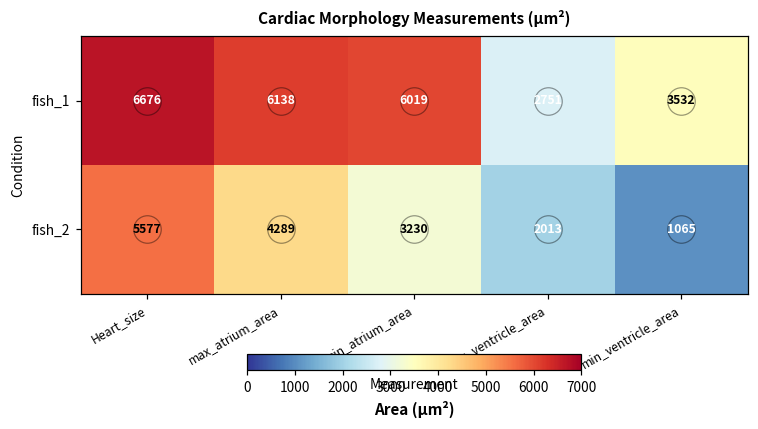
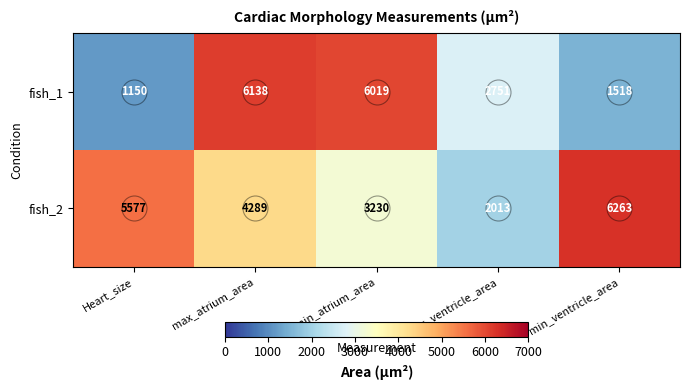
  {
    "fish_1": {
-     "Heart_size": 6676,
-     "min_ventricle_area": 3532
+     "Heart_size": 1150,
+     "min_ventricle_area": 1518
    },
    "fish_2": {
-     "min_ventricle_area": 1065
+     "min_ventricle_area": 6263
    }
  }
